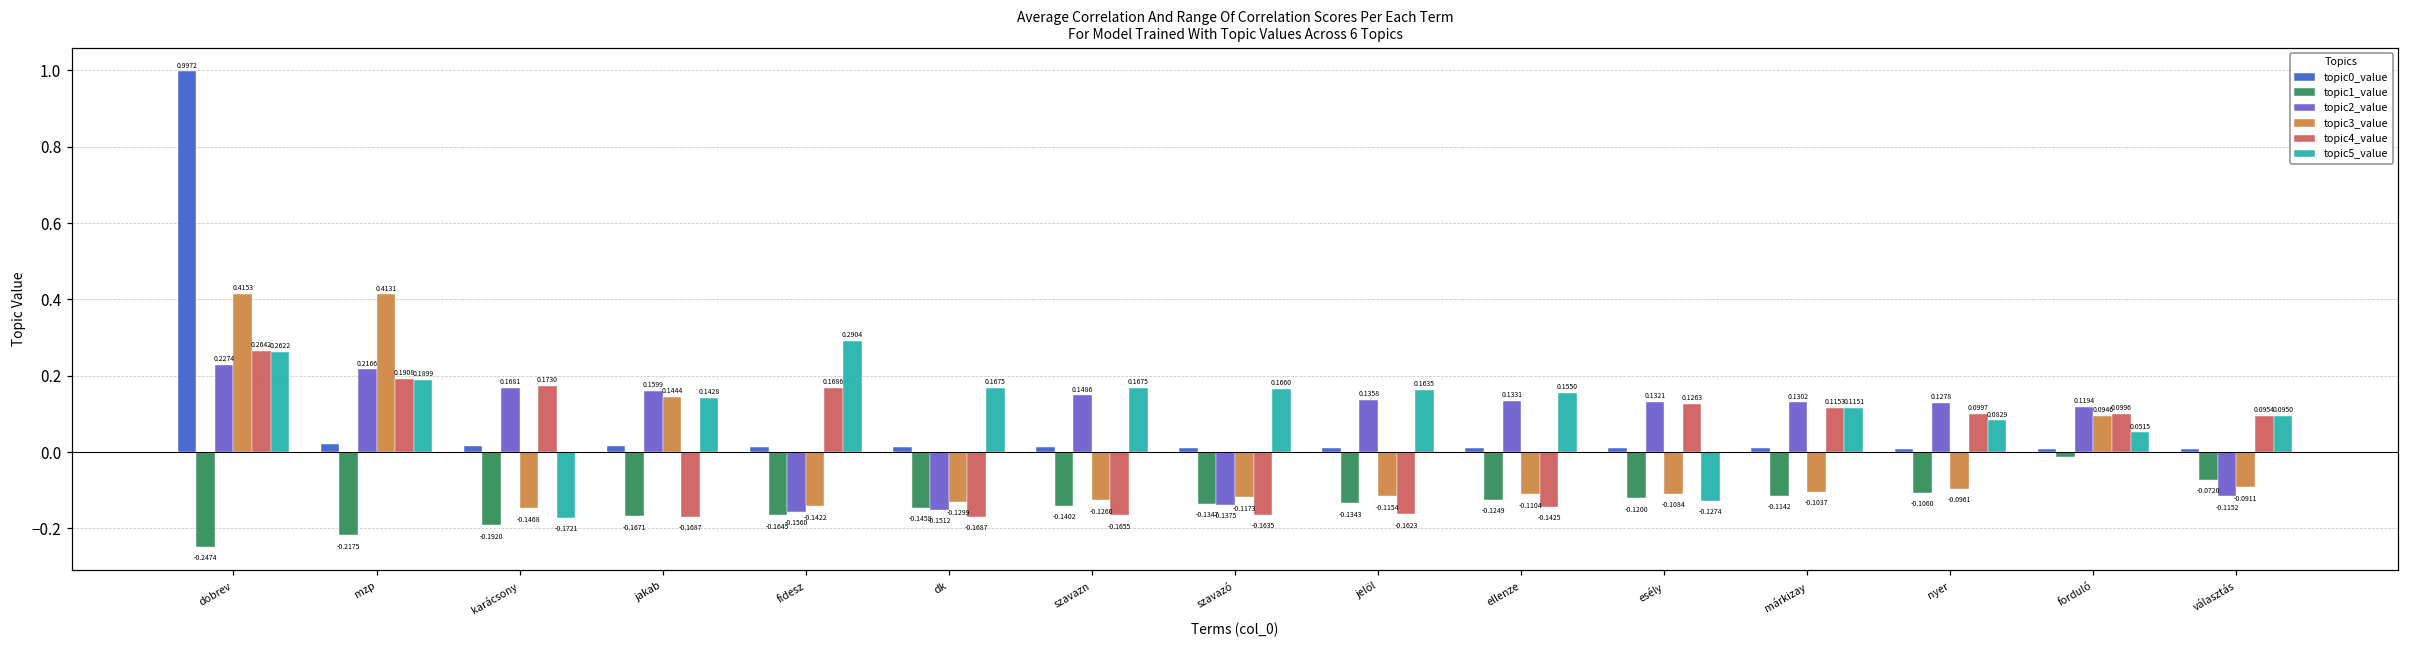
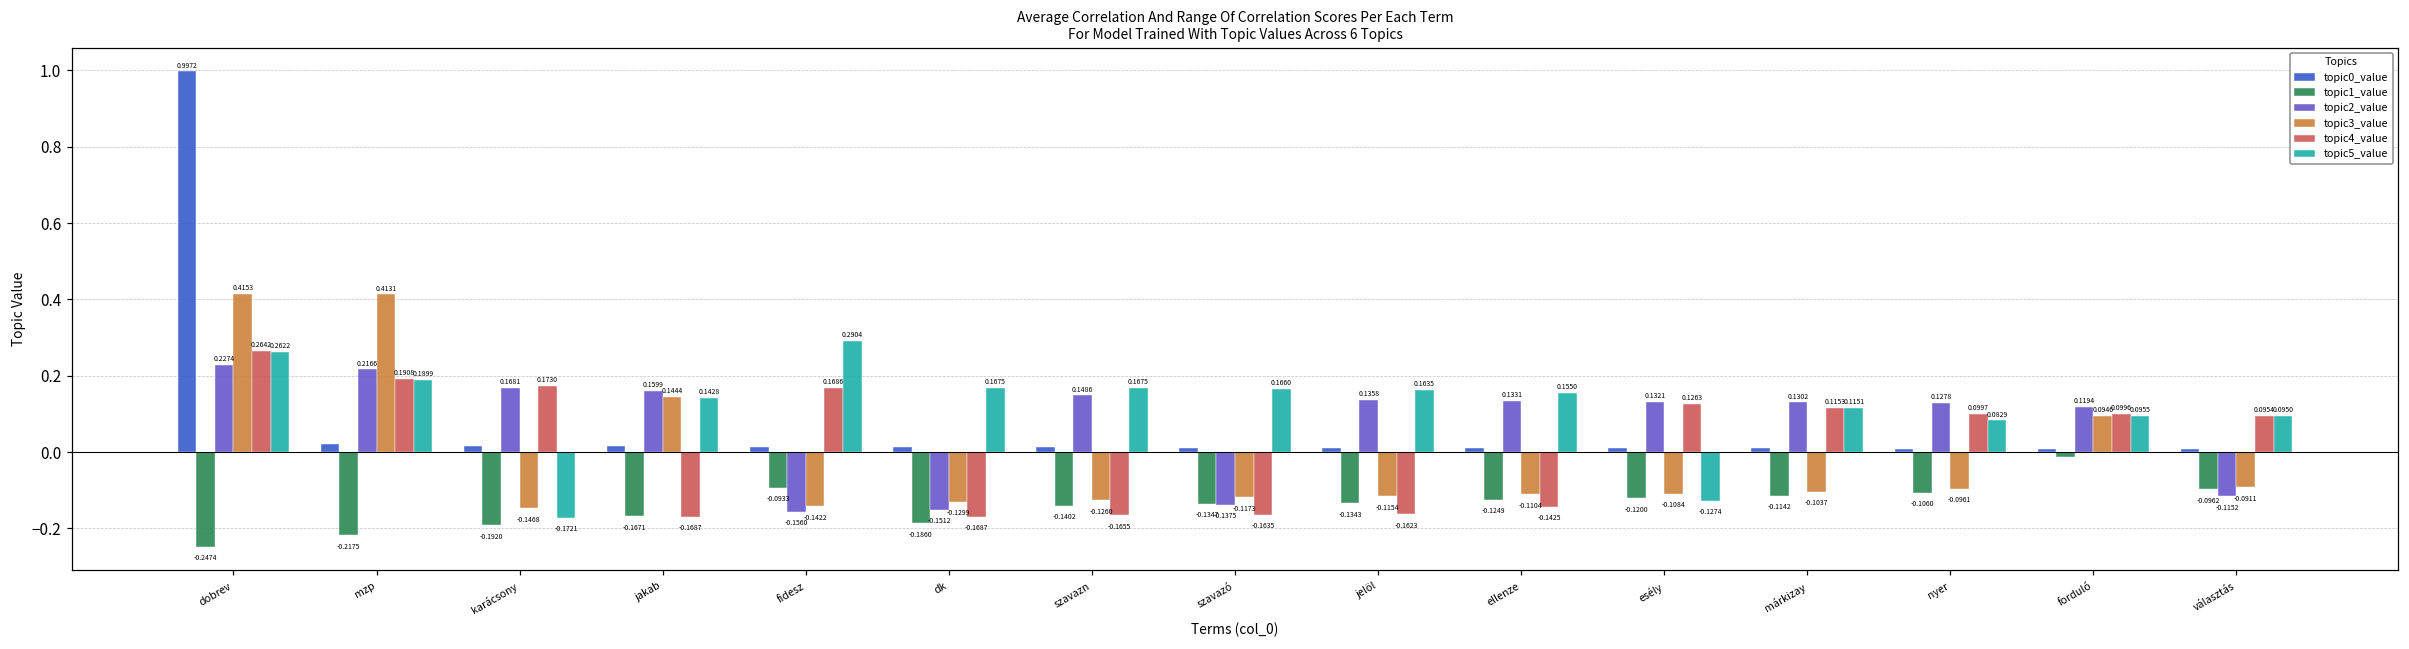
  {
    "topic1_value": {
      "dobrev": -0.2474,
      "mzp": -0.2175,
      "karácsony": -0.1920,
      "jakab": -0.1671,
-     "fidesz": -0.1645,
-     "dk": -0.1458,
+     "fidesz": -0.0933,
+     "dk": -0.1860,
      "szavazn": -0.1402,
      "jelöl": -0.1343,
      "ellenze": -0.1249,
      "esély": -0.1200,
      "márkizay": -0.1142,
      "nyer": -0.1060,
-     "választás": -0.0720
+     "választás": -0.0962
    },
    "topic5_value": {
      "dobrev": 0.2622,
      "mzp": 0.1899,
      "karácsony": -0.1721,
      "jakab": 0.1428,
      "fidesz": 0.2904,
      "dk": 0.1675,
      "szavazn": 0.1675,
      "szavazó": 0.1660,
      "jelöl": 0.1635,
      "ellenze": 0.1550,
      "esély": -0.1274,
      "márkizay": 0.1151,
      "nyer": 0.0829,
-     "forduló": 0.0515,
+     "forduló": 0.0955,
      "választás": 0.0950
    }
  }
